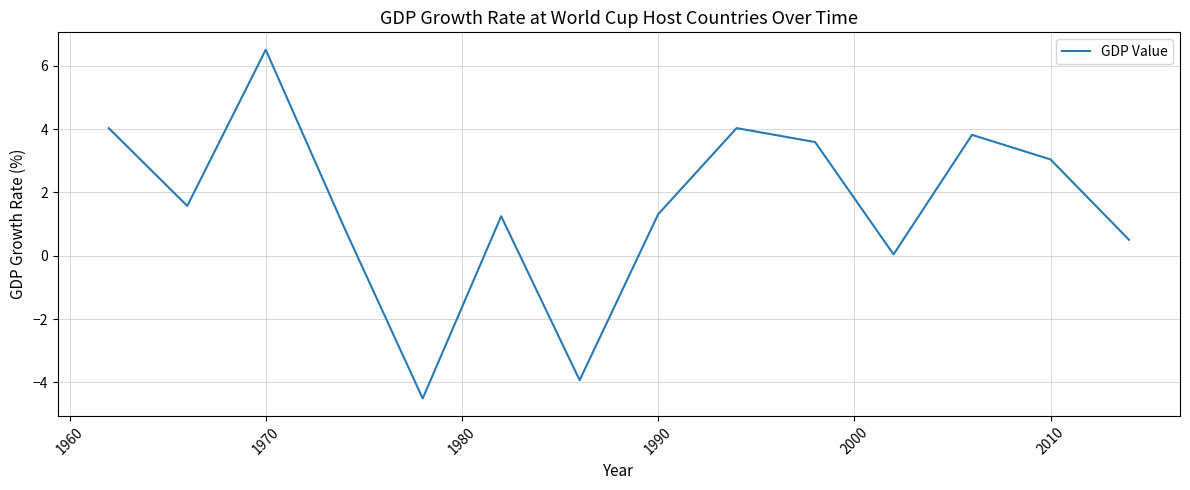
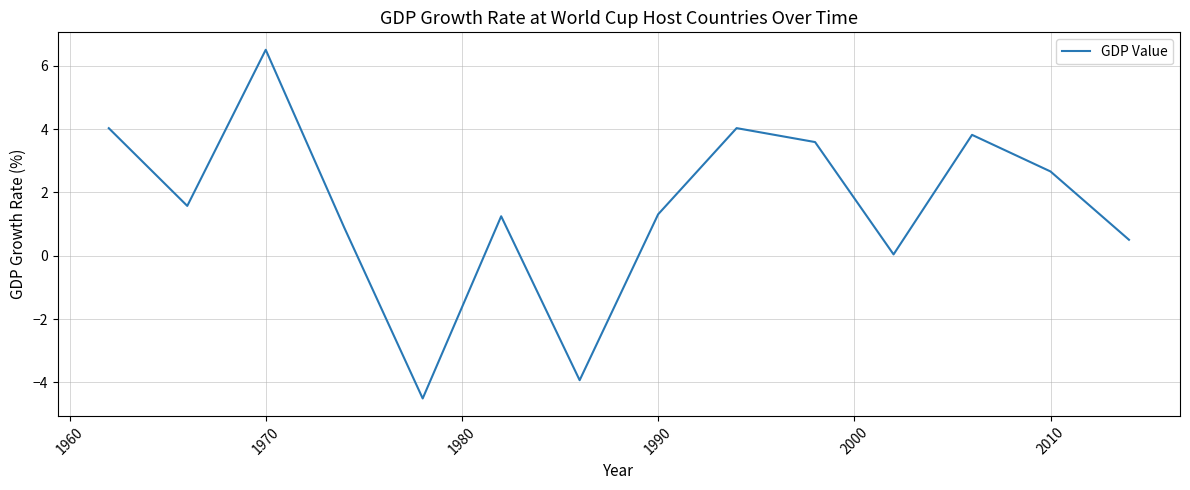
  {
    "1970": 6.5,
    "1990": 1.3,
-   "2010": 3.0
+   "2010": 2.7
  }
